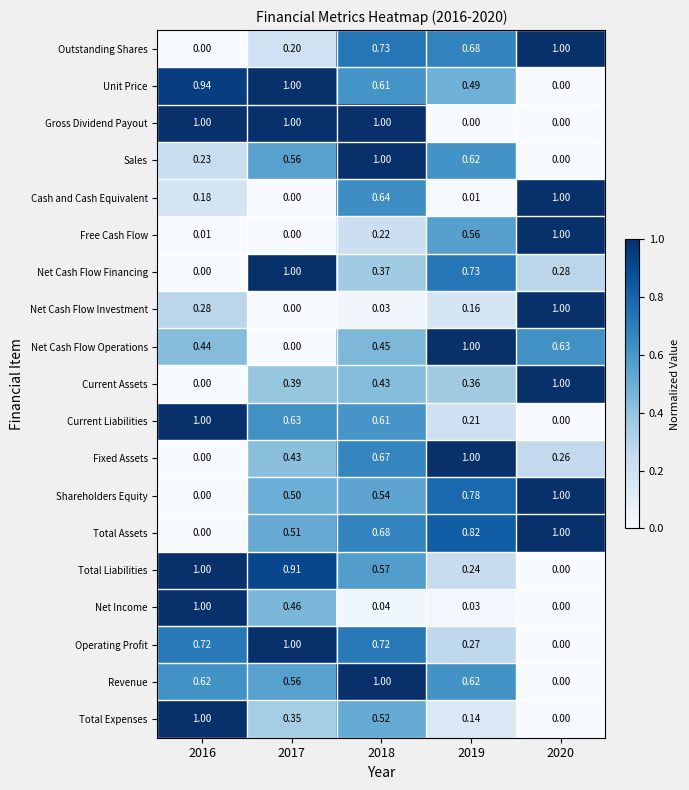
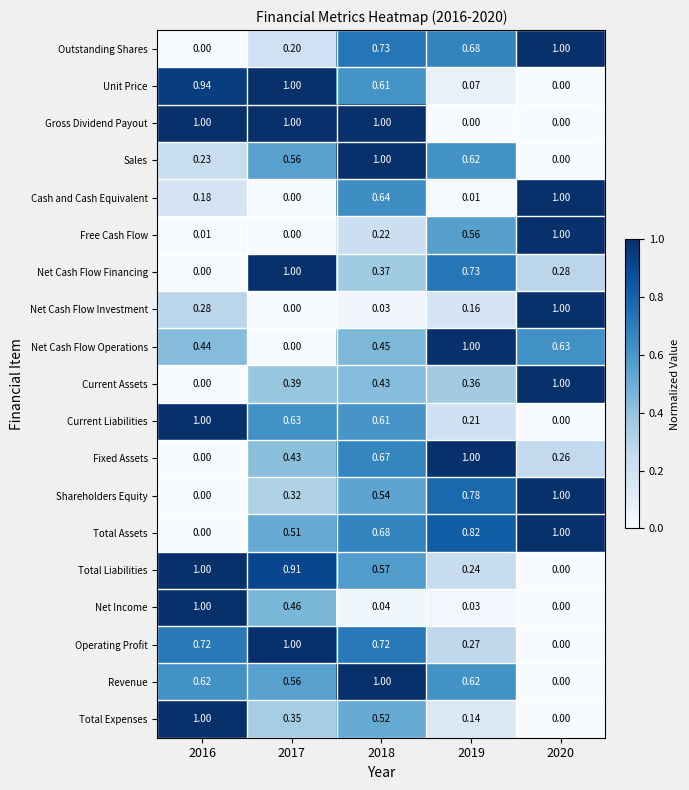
  {
    "Outstanding Shares": {
      "2016": 0.00,
      "2017": 0.20,
      "2018": 0.73,
      "2019": 0.68,
      "2020": 1.00
    },
    "Unit Price": {
      "2016": 0.94,
      "2017": 1.00,
      "2018": 0.61,
-     "2019": 0.49,
+     "2019": 0.07,
      "2020": 0.00
    },
    "Gross Dividend Payout": {
      "2016": 1.00,
      "2017": 1.00,
      "2018": 1.00,
      "2019": 0.00,
      "2020": 0.00
    },
    "Sales": {
      "2016": 0.23,
      "2017": 0.56,
      "2018": 1.00,
      "2019": 0.62,
      "2020": 0.00
    },
    "Cash and Cash Equivalent": {
      "2016": 0.18,
      "2017": 0.00,
      "2018": 0.64,
      "2019": 0.01,
      "2020": 1.00
    },
    "Free Cash Flow": {
      "2016": 0.01,
      "2017": 0.00,
      "2018": 0.22,
      "2019": 0.56,
      "2020": 1.00
    },
    "Net Cash Flow Financing": {
      "2016": 0.00,
      "2017": 1.00,
      "2018": 0.37,
      "2019": 0.73,
      "2020": 0.28
    },
    "Net Cash Flow Investment": {
      "2016": 0.28,
      "2017": 0.00,
      "2018": 0.03,
      "2019": 0.16,
      "2020": 1.00
    },
    "Net Cash Flow Operations": {
      "2016": 0.44,
      "2017": 0.00,
      "2018": 0.45,
      "2019": 1.00,
      "2020": 0.63
    },
    "Current Assets": {
      "2016": 0.00,
      "2017": 0.39,
      "2018": 0.43,
      "2019": 0.36,
      "2020": 1.00
    },
    "Current Liabilities": {
      "2016": 1.00,
      "2017": 0.63,
      "2018": 0.61,
      "2019": 0.21,
      "2020": 0.00
    },
    "Fixed Assets": {
      "2016": 0.00,
      "2017": 0.43,
      "2018": 0.67,
      "2019": 1.00,
      "2020": 0.26
    },
    "Shareholders Equity": {
      "2016": 0.00,
-     "2017": 0.50,
+     "2017": 0.32,
      "2018": 0.54,
      "2019": 0.78,
      "2020": 1.00
    },
    "Total Assets": {
      "2016": 0.00,
      "2017": 0.51,
      "2018": 0.68,
      "2019": 0.82,
      "2020": 1.00
    },
    "Total Liabilities": {
      "2016": 1.00,
      "2017": 0.91,
      "2018": 0.57,
      "2019": 0.24,
      "2020": 0.00
    },
    "Net Income": {
      "2016": 1.00,
      "2017": 0.46,
      "2018": 0.04,
      "2019": 0.03,
      "2020": 0.00
    },
    "Operating Profit": {
      "2016": 0.72,
      "2017": 1.00,
      "2018": 0.72,
      "2019": 0.27,
      "2020": 0.00
    },
    "Revenue": {
      "2016": 0.62,
      "2017": 0.56,
      "2018": 1.00,
      "2019": 0.62,
      "2020": 0.00
    },
    "Total Expenses": {
      "2016": 1.00,
      "2017": 0.35,
      "2018": 0.52,
      "2019": 0.14,
      "2020": 0.00
    }
  }
